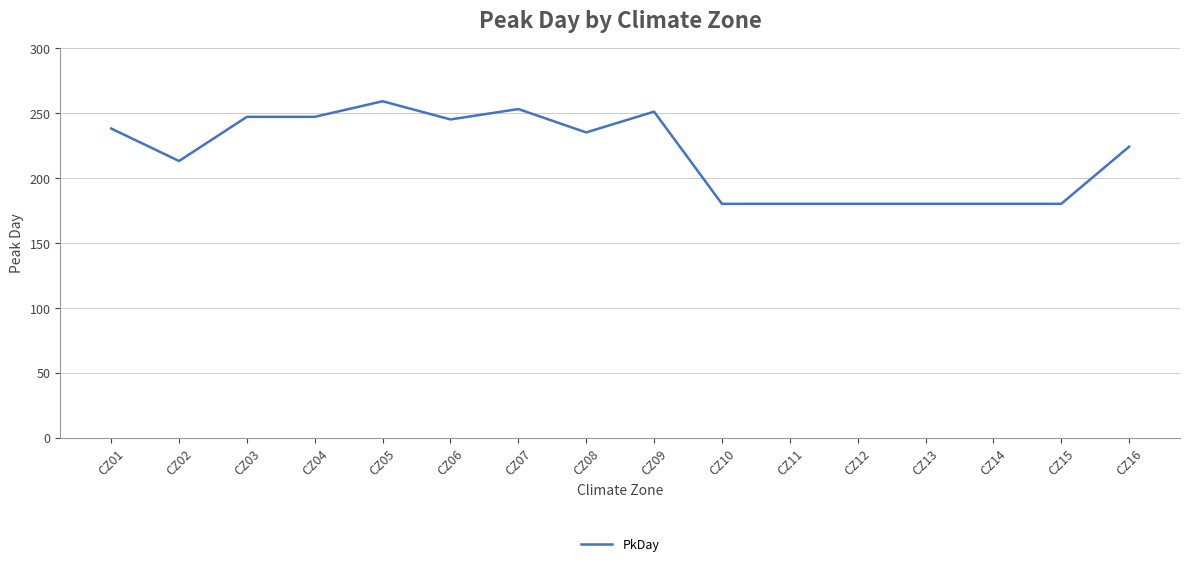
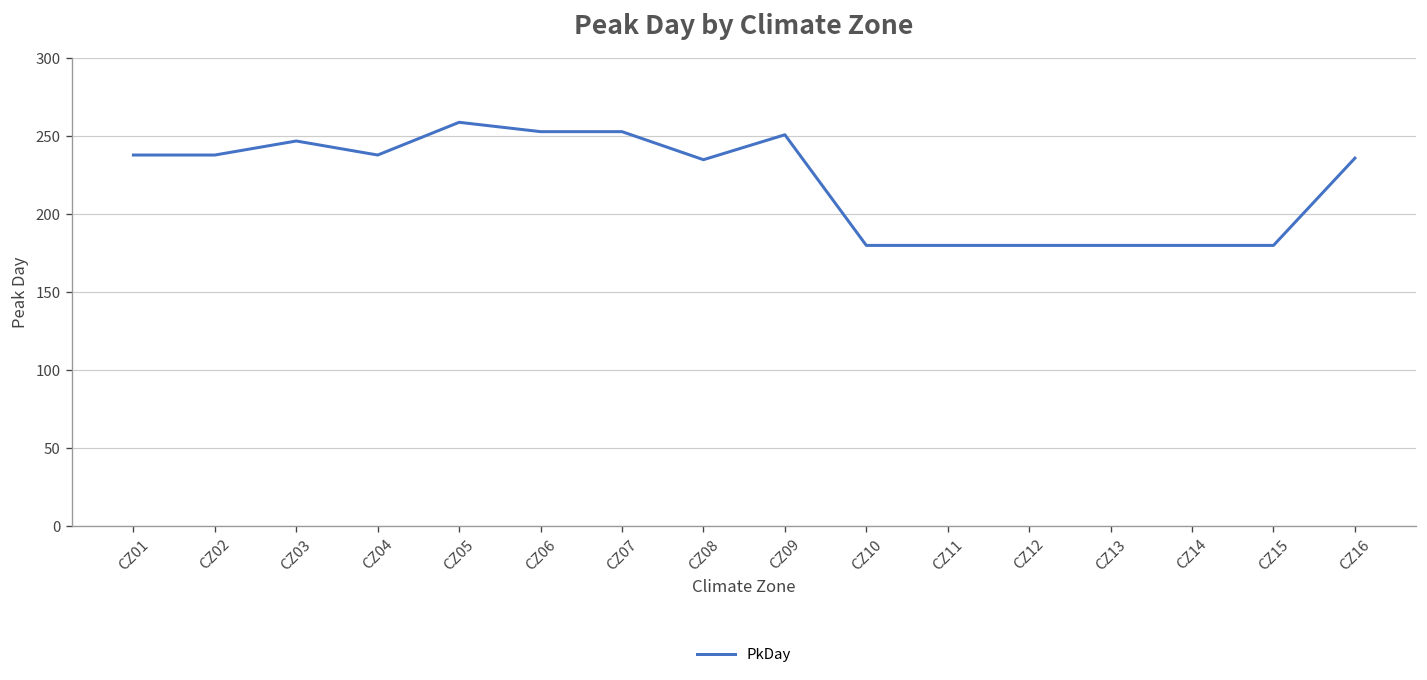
  {
    "CZ01": 238,
-   "CZ02": 213,
+   "CZ02": 238,
    "CZ03": 247,
-   "CZ04": 247,
+   "CZ04": 238,
    "CZ05": 259,
-   "CZ06": 245,
+   "CZ06": 253,
    "CZ07": 253,
    "CZ08": 235,
    "CZ09": 251,
    "CZ10": 180,
    "CZ11": 180,
    "CZ12": 180,
    "CZ13": 180,
    "CZ14": 180,
    "CZ15": 180,
-   "CZ16": 224
+   "CZ16": 236
  }
